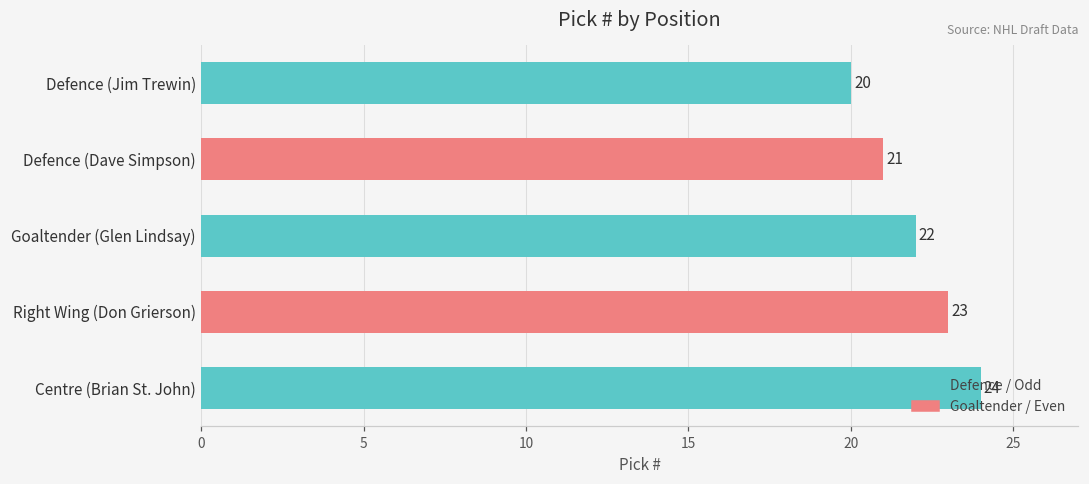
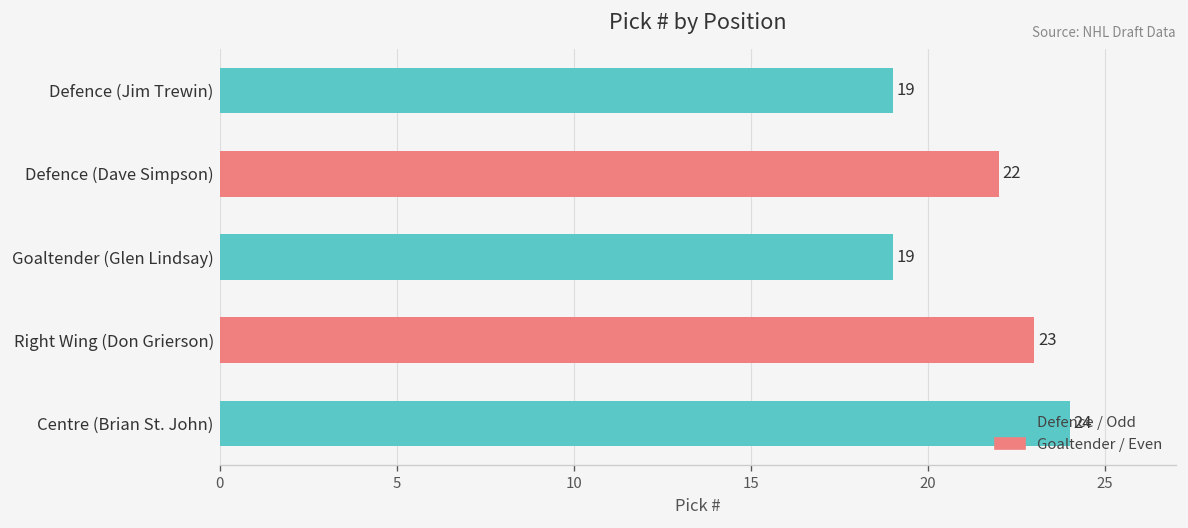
  {
-   "Defence (Jim Trewin)": 20,
-   "Defence (Dave Simpson)": 21,
-   "Goaltender (Glen Lindsay)": 22,
+   "Defence (Jim Trewin)": 19,
+   "Defence (Dave Simpson)": 22,
+   "Goaltender (Glen Lindsay)": 19,
    "Right Wing (Don Grierson)": 23,
    "Centre (Brian St. John)": 24
  }
